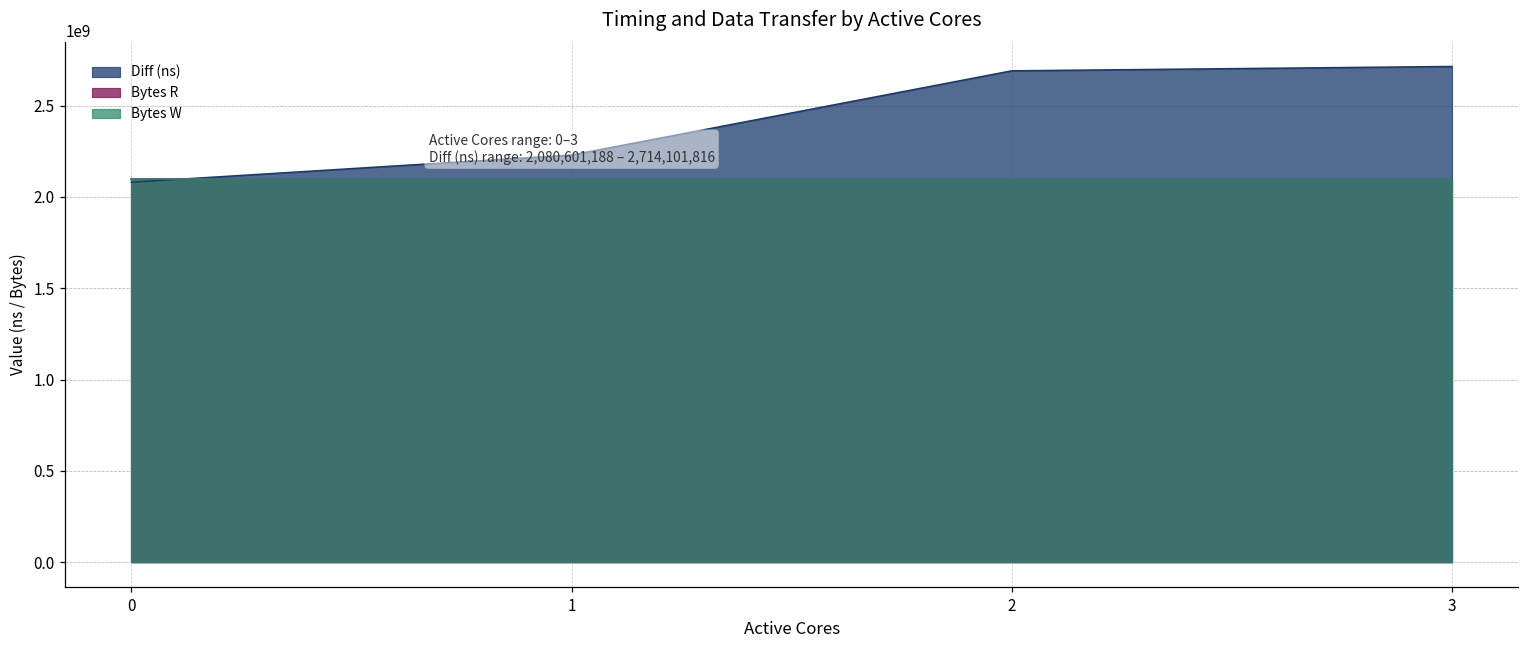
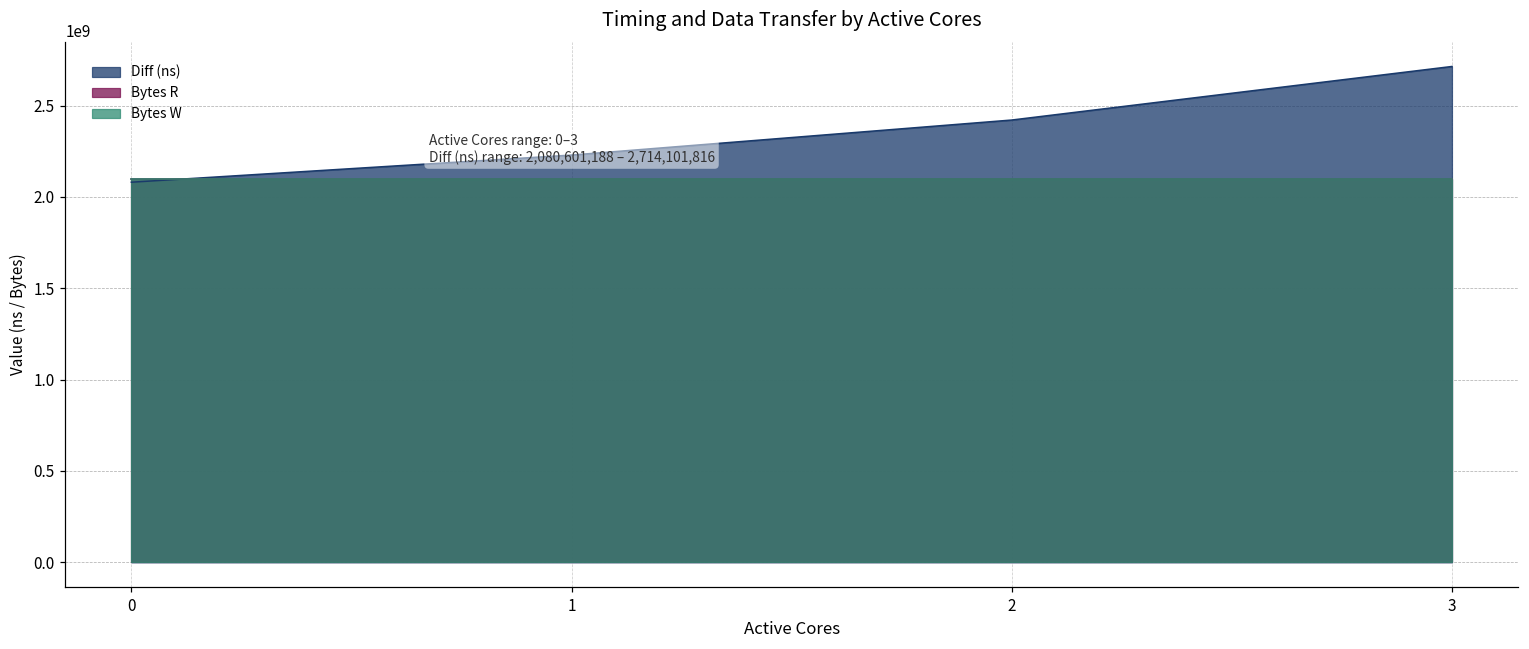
  {
    "Diff (ns)": {
      "0": 2080000000,
-     "2": 2690000000,
+     "2": 2420000000,
      "3": 2710000000
    },
    "Bytes W": {
      "0": 2100000000,
      "1": 2100000000,
      "2": 2100000000,
      "3": 2100000000
    }
  }
